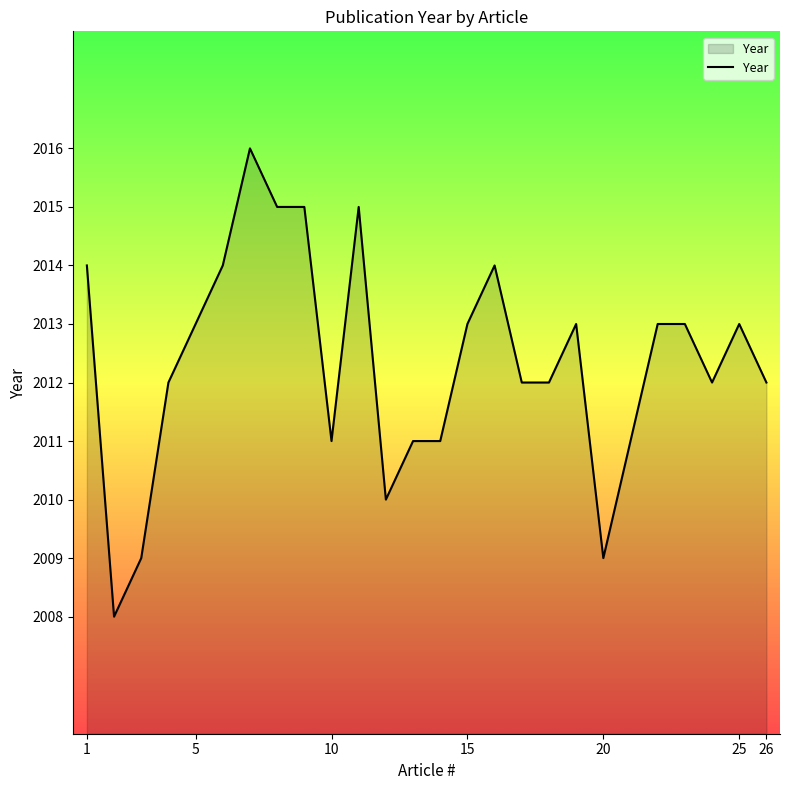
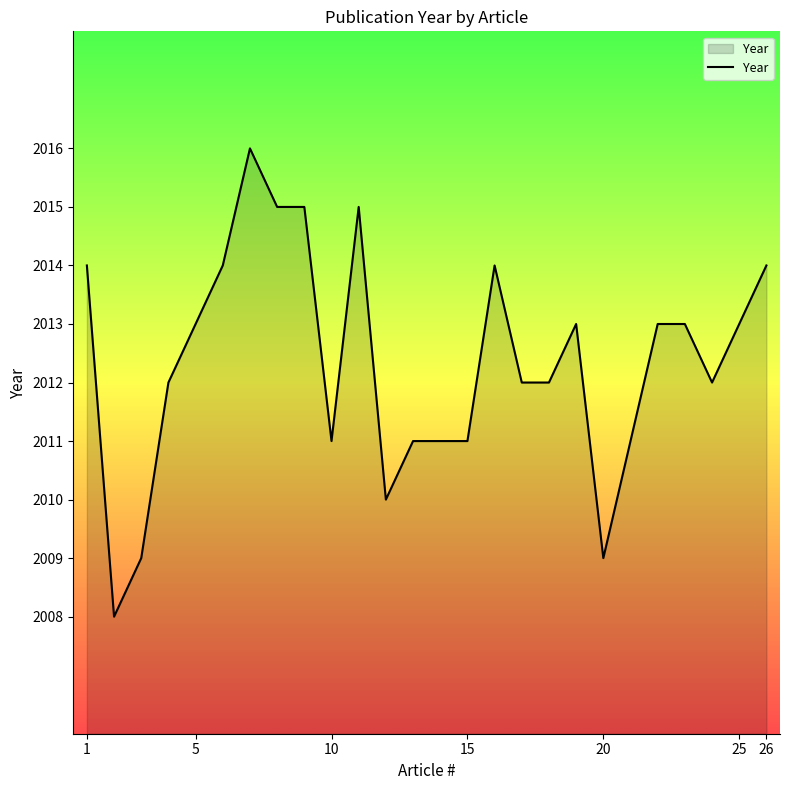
  {
    "1": 2014,
    "5": 2013,
    "10": 2011,
-   "15": 2013,
+   "15": 2011,
    "20": 2009,
    "25": 2013,
-   "26": 2012
+   "26": 2014
  }
